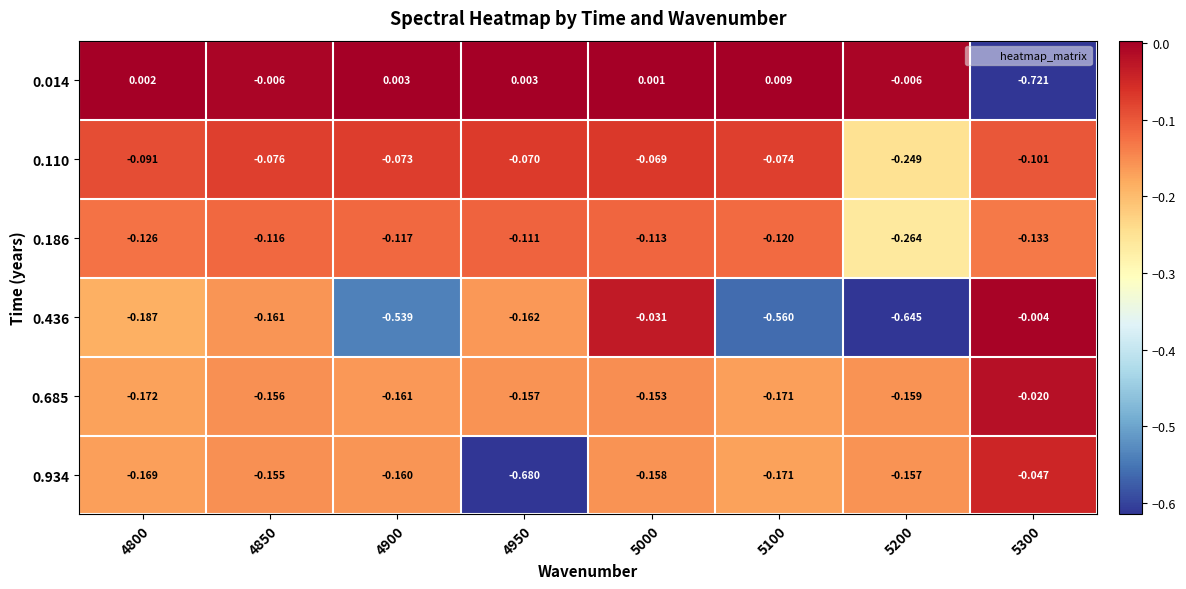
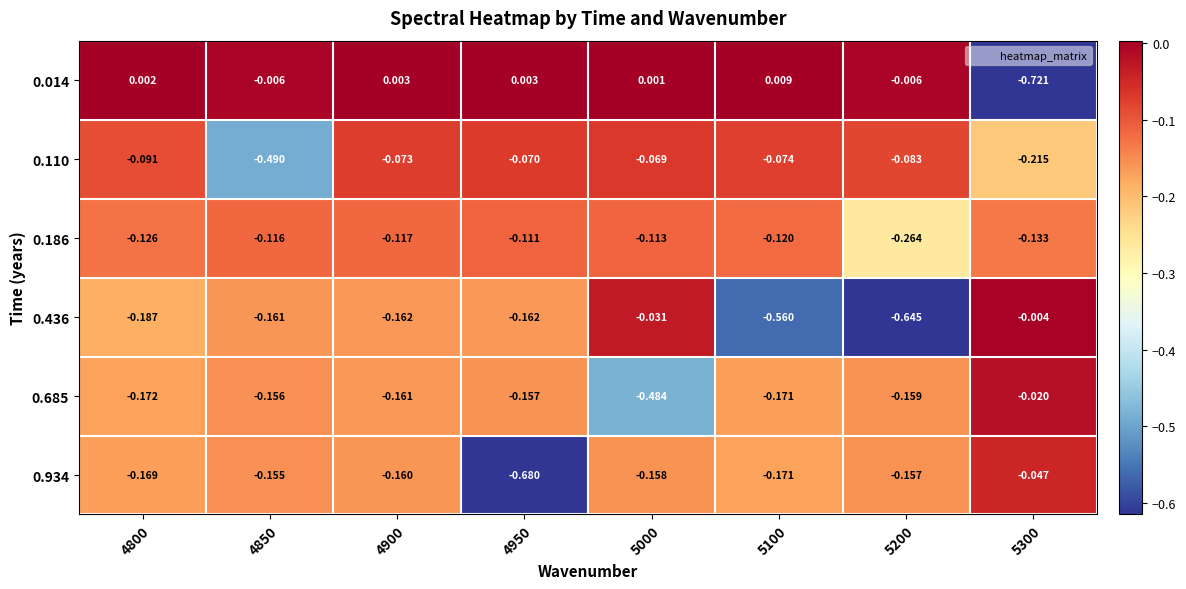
  {
    "0.014": {
      "4800": 0.002,
      "4850": -0.006,
      "4900": 0.003,
      "4950": 0.003,
      "5000": 0.001,
      "5100": 0.009,
      "5200": -0.006,
      "5300": -0.721
    },
    "0.110": {
      "4800": -0.091,
-     "4850": -0.076,
+     "4850": -0.490,
      "4900": -0.073,
      "4950": -0.070,
      "5000": -0.069,
      "5100": -0.074,
-     "5200": -0.249,
-     "5300": -0.101
+     "5200": -0.083,
+     "5300": -0.215
    },
    "0.186": {
      "4800": -0.126,
      "4850": -0.116,
      "4900": -0.117,
      "4950": -0.111,
      "5000": -0.113,
      "5100": -0.120,
      "5200": -0.264,
      "5300": -0.133
    },
    "0.436": {
      "4800": -0.187,
      "4850": -0.161,
-     "4900": -0.539,
+     "4900": -0.162,
      "4950": -0.162,
      "5000": -0.031,
      "5100": -0.560,
      "5200": -0.645,
      "5300": -0.004
    },
    "0.685": {
      "4800": -0.172,
      "4850": -0.156,
      "4900": -0.161,
      "4950": -0.157,
-     "5000": -0.153,
+     "5000": -0.484,
      "5100": -0.171,
      "5200": -0.159,
      "5300": -0.020
    },
    "0.934": {
      "4800": -0.169,
      "4850": -0.155,
      "4900": -0.160,
      "4950": -0.680,
      "5000": -0.158,
      "5100": -0.171,
      "5200": -0.157,
      "5300": -0.047
    }
  }
